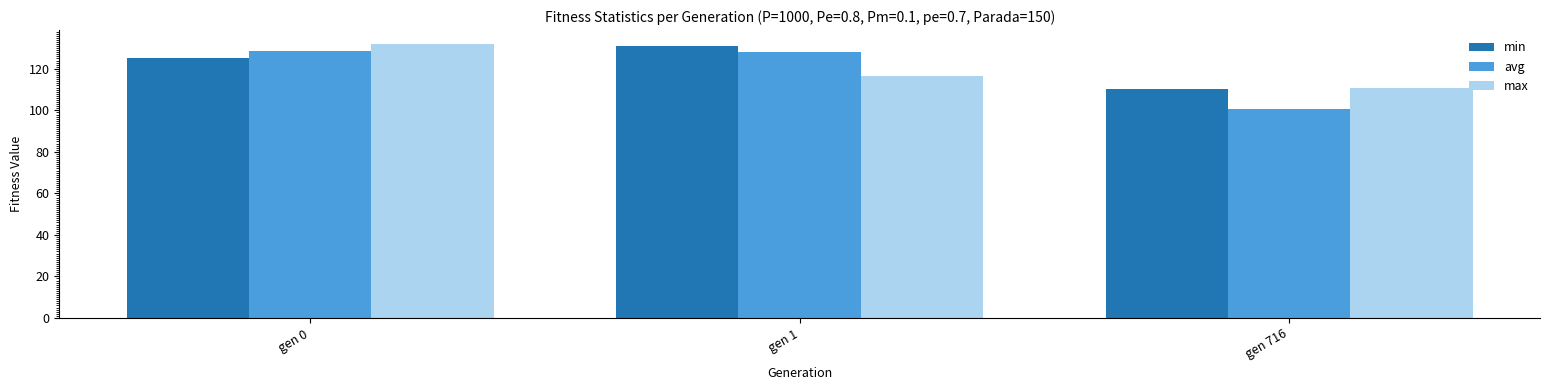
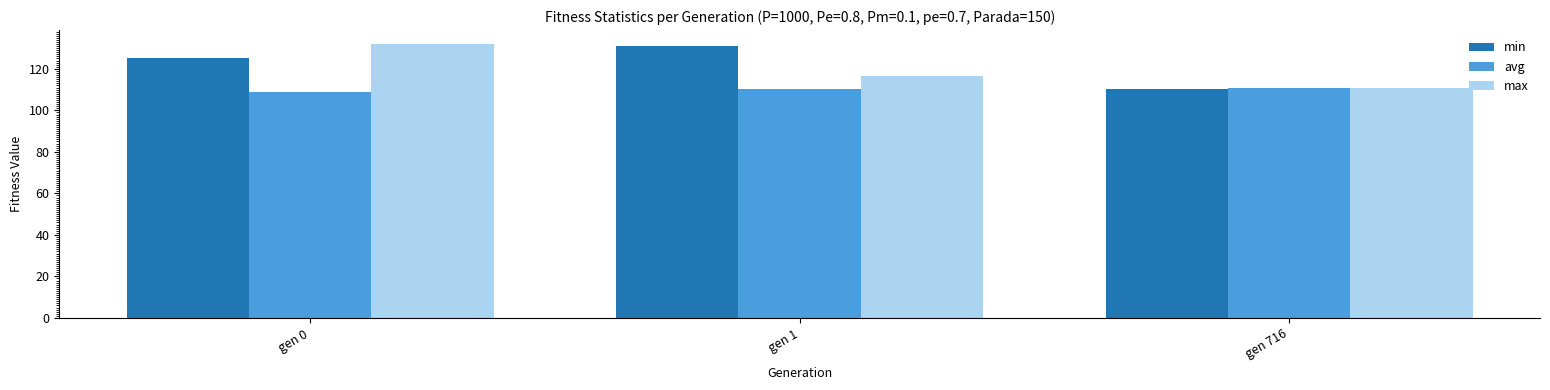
  {
    "min": {
      "gen 0": 125,
      "gen 1": 131,
      "gen 716": 110
    },
    "avg": {
-     "gen 0": 129,
-     "gen 1": 128,
-     "gen 716": 101
+     "gen 0": 109,
+     "gen 1": 110,
+     "gen 716": 111
    },
    "max": {
      "gen 0": 132,
      "gen 1": 117,
      "gen 716": 111
    }
  }
